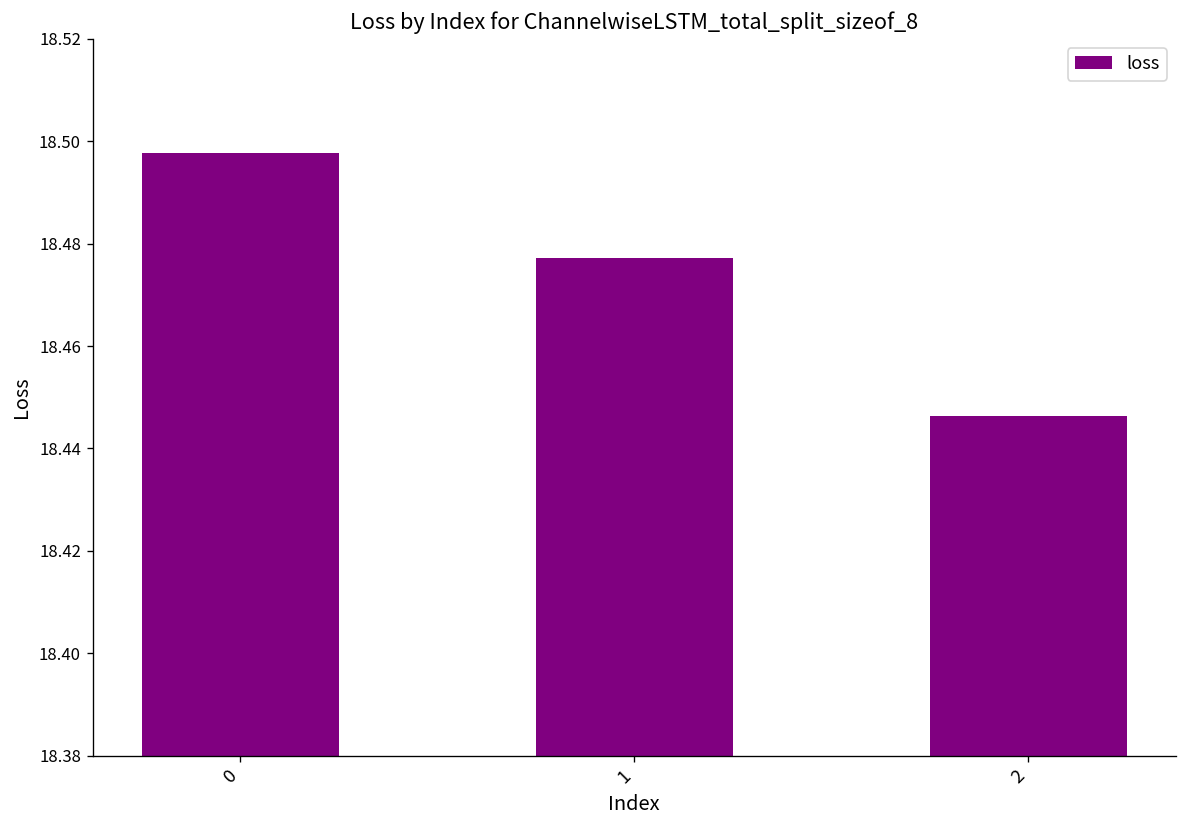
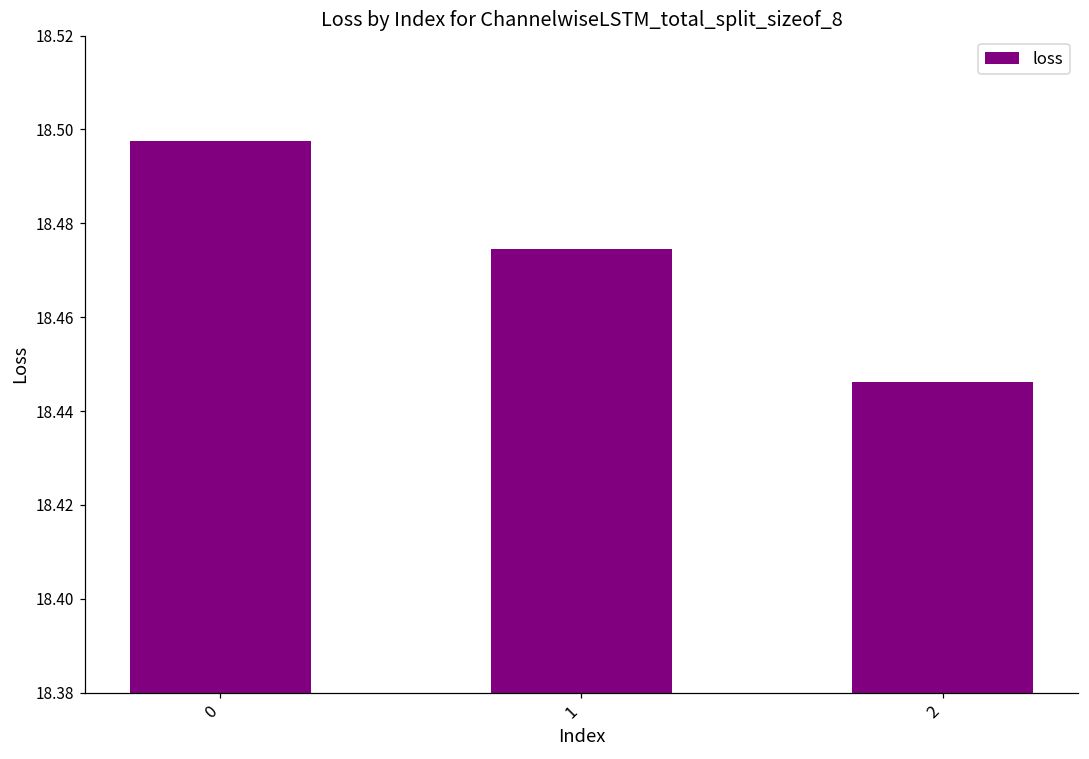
  {
    "0": 18.498,
-   "1": 18.477,
+   "1": 18.475,
    "2": 18.446
  }
